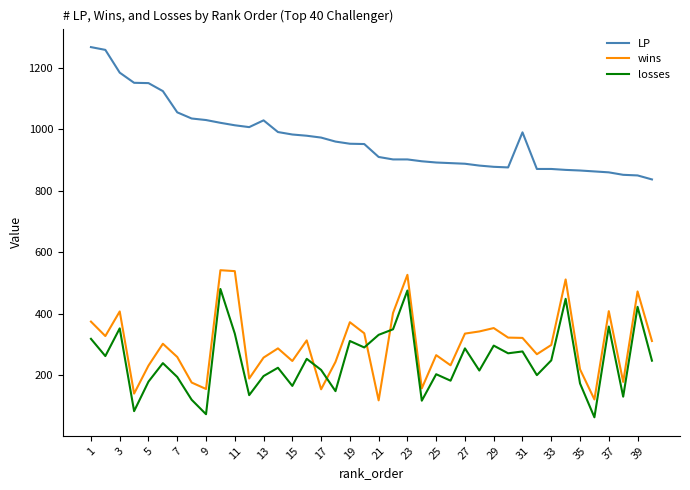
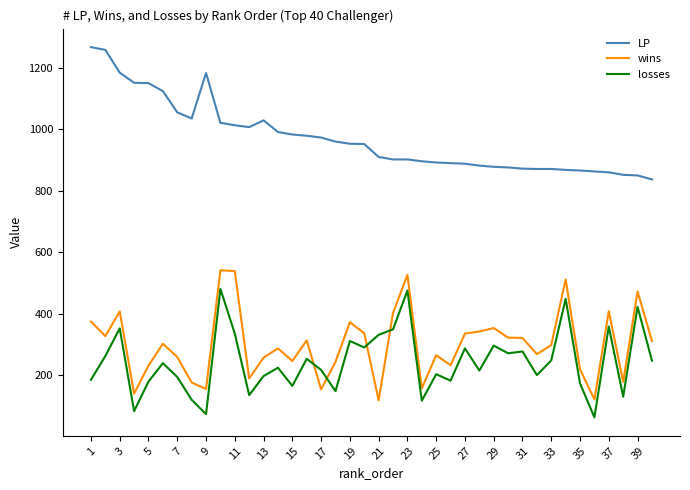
  {
    "LP": {
      "1": 1270,
      "3": 1180,
      "5": 1150,
      "7": 1060,
-     "9": 1030,
+     "9": 1180,
      "11": 1010,
      "13": 1030,
      "15": 980,
      "17": 970,
      "19": 950,
      "21": 910,
      "23": 900,
      "25": 890,
      "27": 890,
      "29": 880,
-     "31": 990,
+     "31": 870,
      "33": 870,
      "35": 870,
      "37": 860,
      "39": 850
    },
    "wins": {
      "1": 380,
      "3": 410,
      "5": 230,
      "7": 260,
      "9": 160,
      "11": 540,
      "13": 260,
      "15": 250,
      "17": 160,
      "19": 370,
      "21": 120,
      "23": 530,
      "25": 270,
      "27": 340,
      "29": 350,
      "31": 320,
      "33": 300,
      "35": 220,
      "37": 410,
      "39": 470
    },
    "losses": {
-     "1": 320,
+     "1": 190,
      "3": 350,
      "5": 180,
      "7": 200,
      "9": 70,
      "11": 340,
      "13": 200,
      "15": 170,
      "17": 220,
      "19": 310,
      "21": 330,
      "23": 480,
      "25": 200,
      "27": 290,
      "29": 300,
      "31": 280,
      "33": 250,
      "35": 170,
      "37": 360,
      "39": 420
    }
  }
